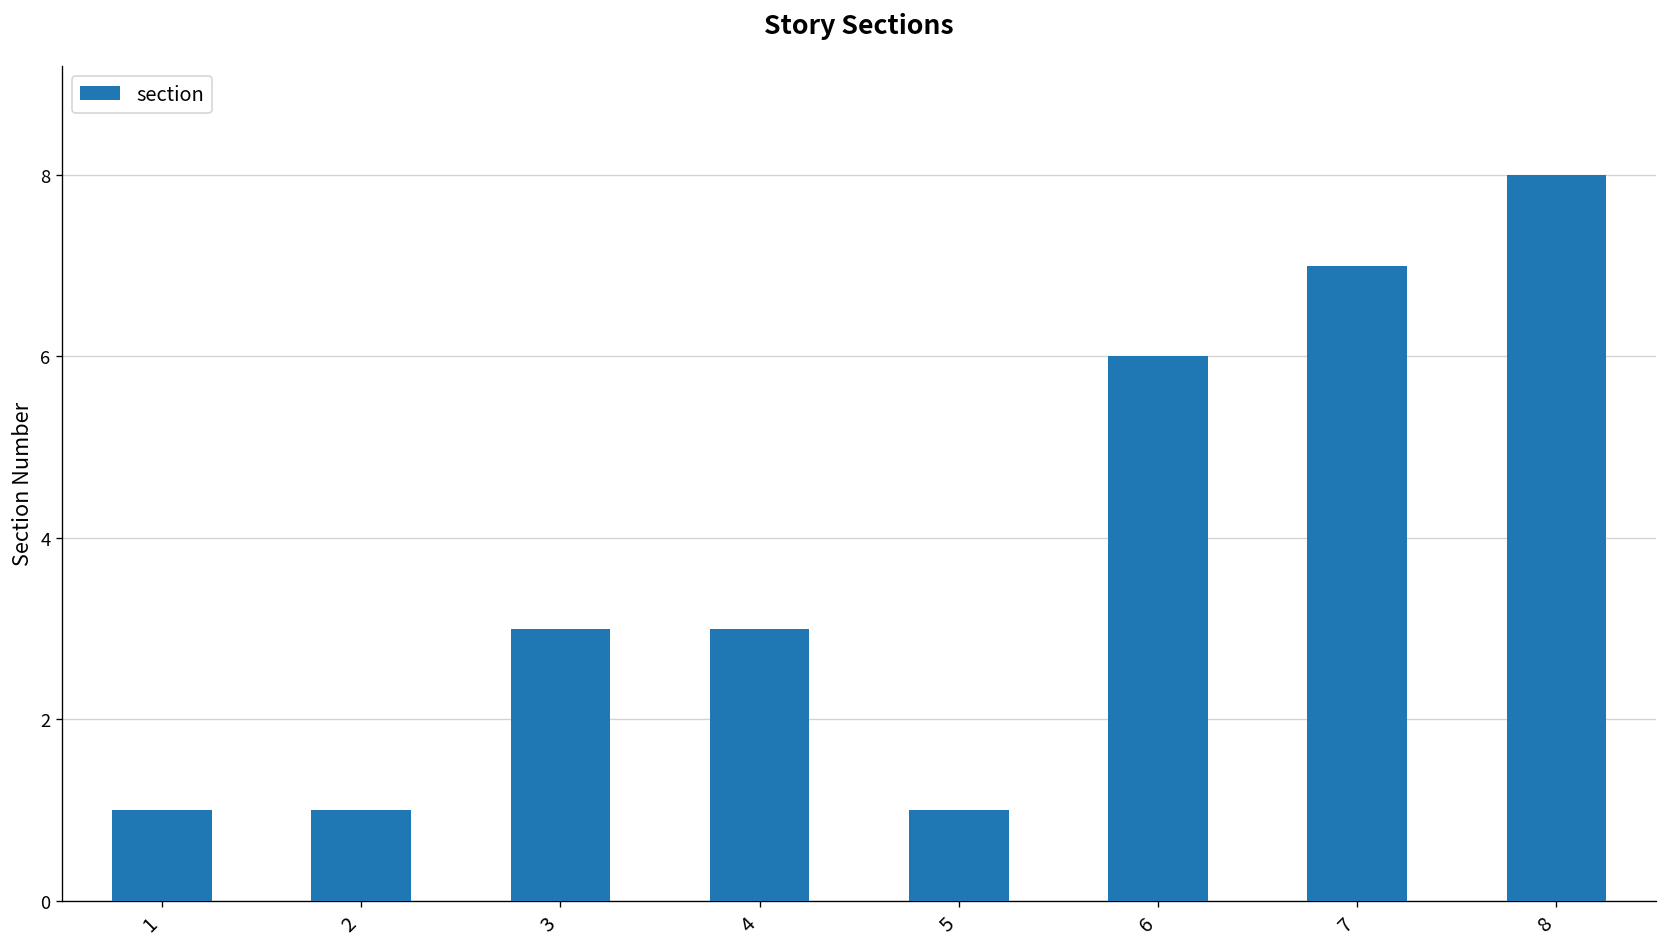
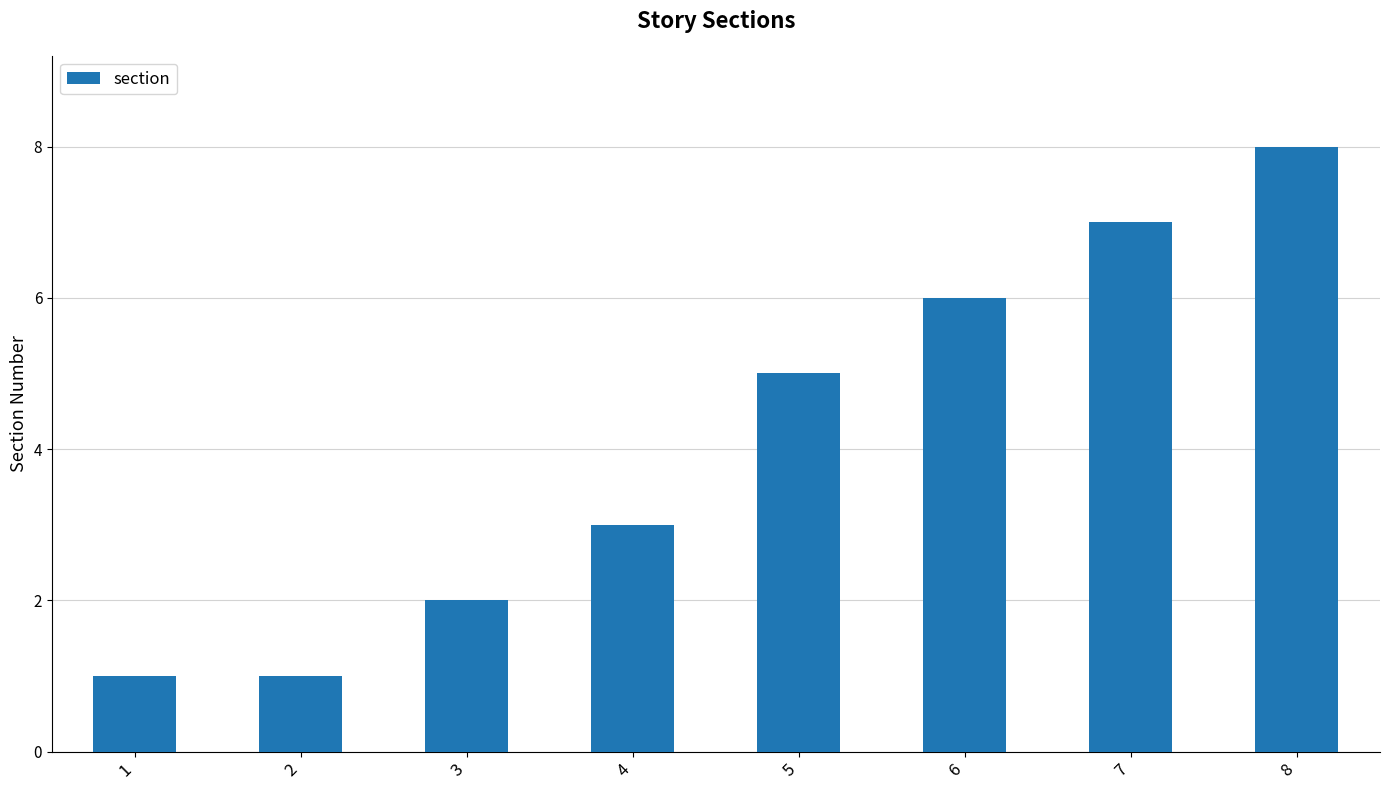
  {
    "1": 1,
    "2": 1,
-   "3": 3,
+   "3": 2,
    "4": 3,
-   "5": 1,
+   "5": 5,
    "6": 6,
    "7": 7,
    "8": 8
  }
